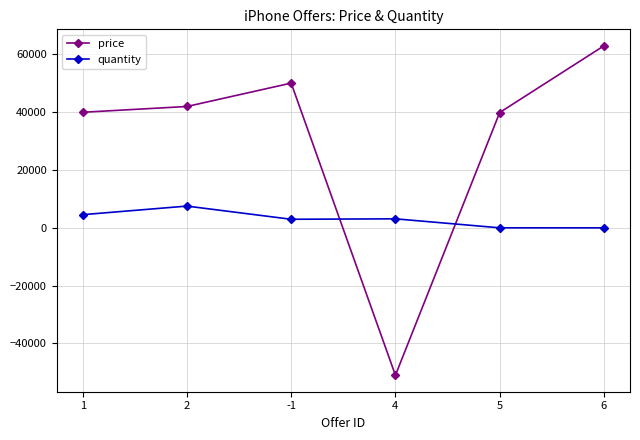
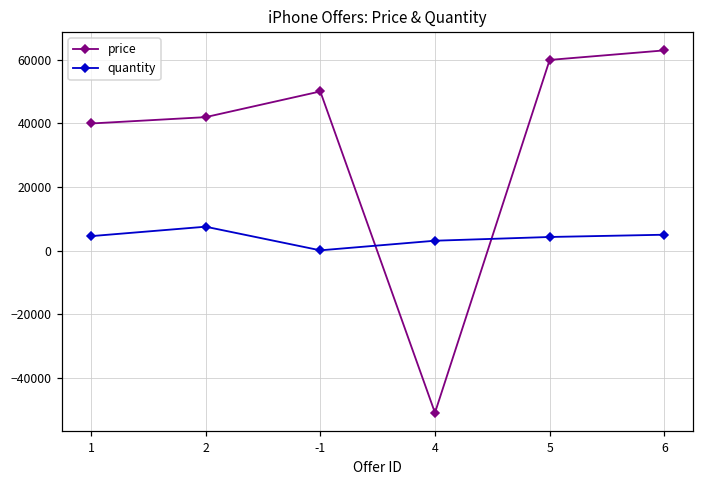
  {
    "price": {
      "1": 40000,
      "2": 42000,
      "-1": 50000,
      "4": -51000,
-     "5": 40000,
+     "5": 60000,
      "6": 63000
    },
    "quantity": {
      "1": 5000,
      "2": 8000,
-     "-1": 3000,
+     "-1": 0,
      "4": 3000,
-     "5": 0,
-     "6": 0
+     "5": 4000,
+     "6": 5000
    }
  }
